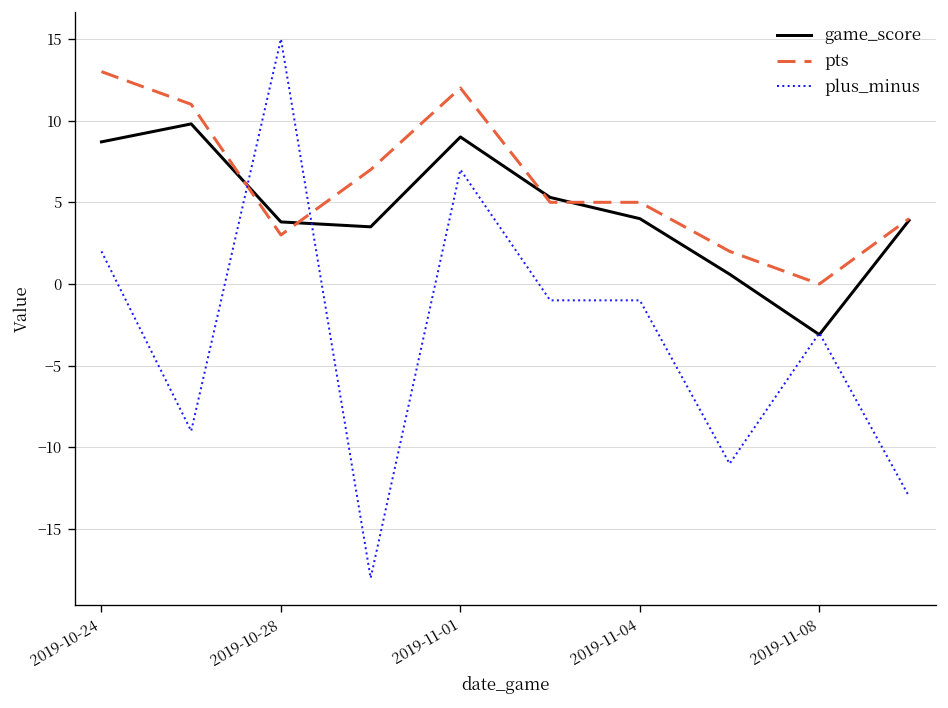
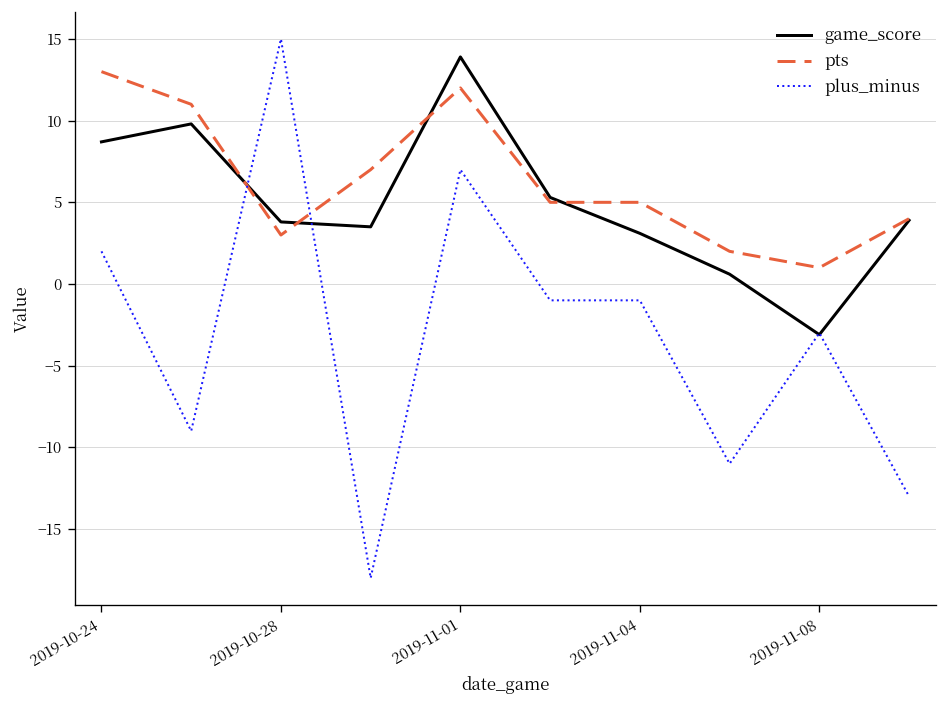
  {
    "game_score": {
      "2019-10-24": 8.7,
      "2019-10-28": 3.8,
-     "2019-11-01": 9.0,
-     "2019-11-04": 4.0
+     "2019-11-01": 13.9,
+     "2019-11-04": 3.1
    },
    "pts": {
      "2019-10-24": 13,
      "2019-10-28": 3,
      "2019-11-01": 12,
      "2019-11-04": 5,
-     "2019-11-08": 0
+     "2019-11-08": 1
    },
    "plus_minus": {
      "2019-10-24": 2.0,
      "2019-10-28": 15.0,
      "2019-11-01": 7.0,
      "2019-11-04": -1.0
    }
  }
